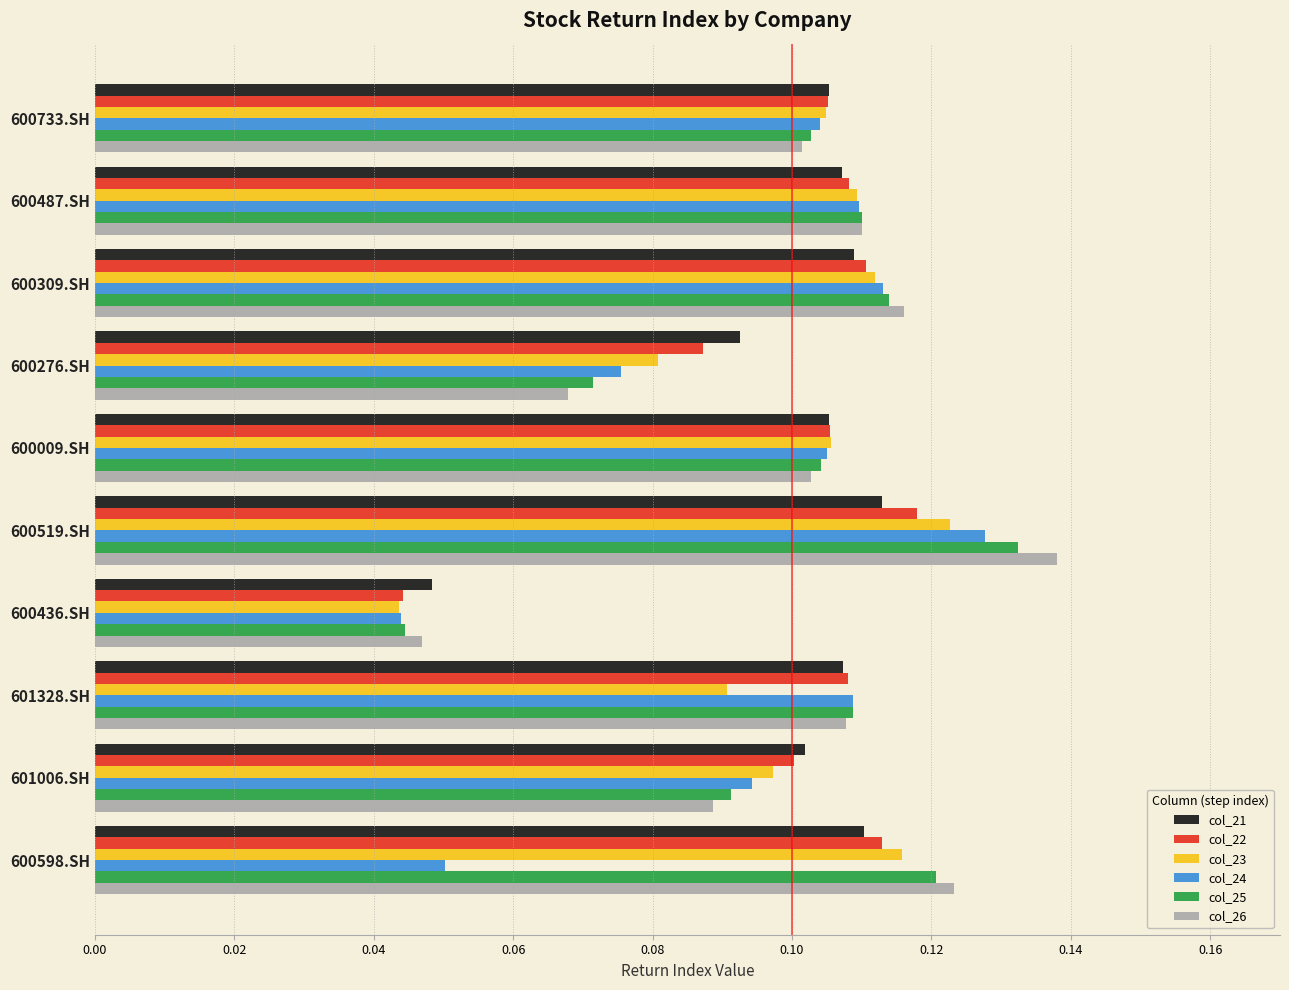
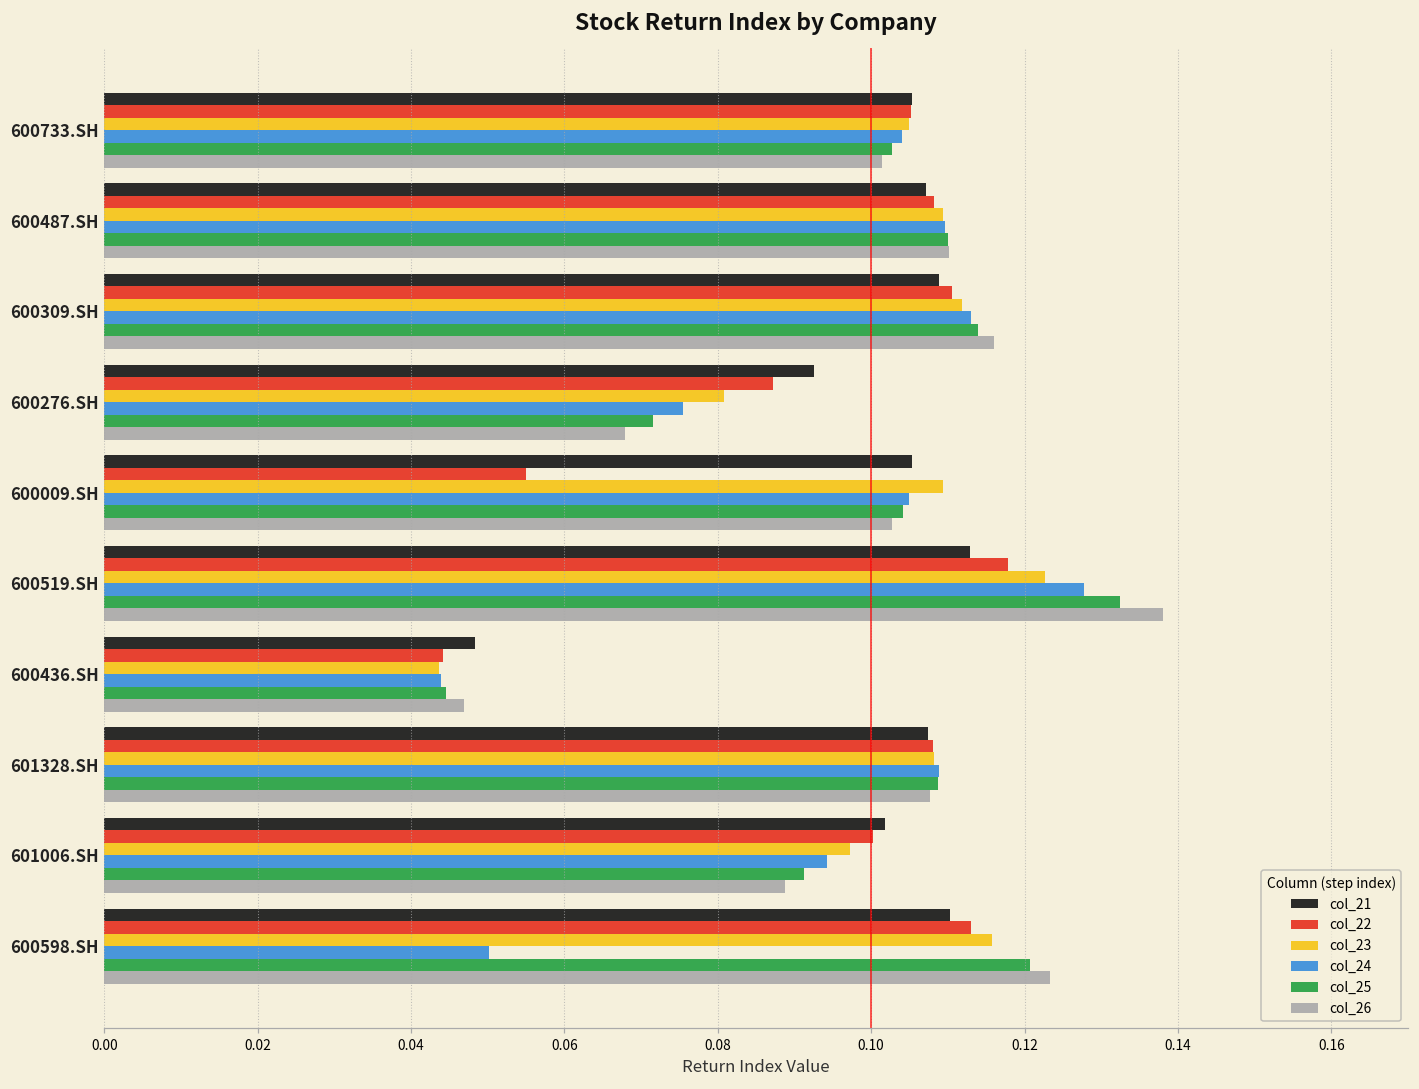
  {
    "col_21": {
      "600733.SH": 0.105,
      "600487.SH": 0.107,
      "600309.SH": 0.109,
      "600276.SH": 0.093,
      "600009.SH": 0.105,
      "600519.SH": 0.113,
      "600436.SH": 0.048,
      "601328.SH": 0.107,
      "601006.SH": 0.102,
      "600598.SH": 0.110
    },
    "col_22": {
      "600733.SH": 0.105,
      "600487.SH": 0.108,
      "600309.SH": 0.111,
      "600276.SH": 0.087,
-     "600009.SH": 0.105,
+     "600009.SH": 0.055,
      "600519.SH": 0.118,
      "600436.SH": 0.044,
      "601328.SH": 0.108,
      "601006.SH": 0.100,
      "600598.SH": 0.113
    },
    "col_23": {
      "600733.SH": 0.105,
      "600487.SH": 0.109,
      "600309.SH": 0.112,
      "600276.SH": 0.081,
-     "600009.SH": 0.106,
+     "600009.SH": 0.109,
      "600519.SH": 0.123,
      "600436.SH": 0.044,
-     "601328.SH": 0.091,
+     "601328.SH": 0.108,
      "601006.SH": 0.097,
      "600598.SH": 0.116
    },
    "col_24": {
      "600733.SH": 0.104,
      "600487.SH": 0.110,
      "600309.SH": 0.113,
      "600276.SH": 0.075,
      "600009.SH": 0.105,
      "600519.SH": 0.128,
      "600436.SH": 0.044,
      "601328.SH": 0.109,
      "601006.SH": 0.094,
      "600598.SH": 0.050
    },
    "col_25": {
      "600733.SH": 0.103,
      "600487.SH": 0.110,
      "600309.SH": 0.114,
      "600276.SH": 0.072,
      "600009.SH": 0.104,
      "600519.SH": 0.132,
      "600436.SH": 0.045,
      "601328.SH": 0.109,
      "601006.SH": 0.091,
      "600598.SH": 0.121
    },
    "col_26": {
      "600733.SH": 0.101,
      "600487.SH": 0.110,
      "600309.SH": 0.116,
      "600276.SH": 0.068,
      "600009.SH": 0.103,
      "600519.SH": 0.138,
      "600436.SH": 0.047,
      "601328.SH": 0.108,
      "601006.SH": 0.089,
      "600598.SH": 0.123
    }
  }
